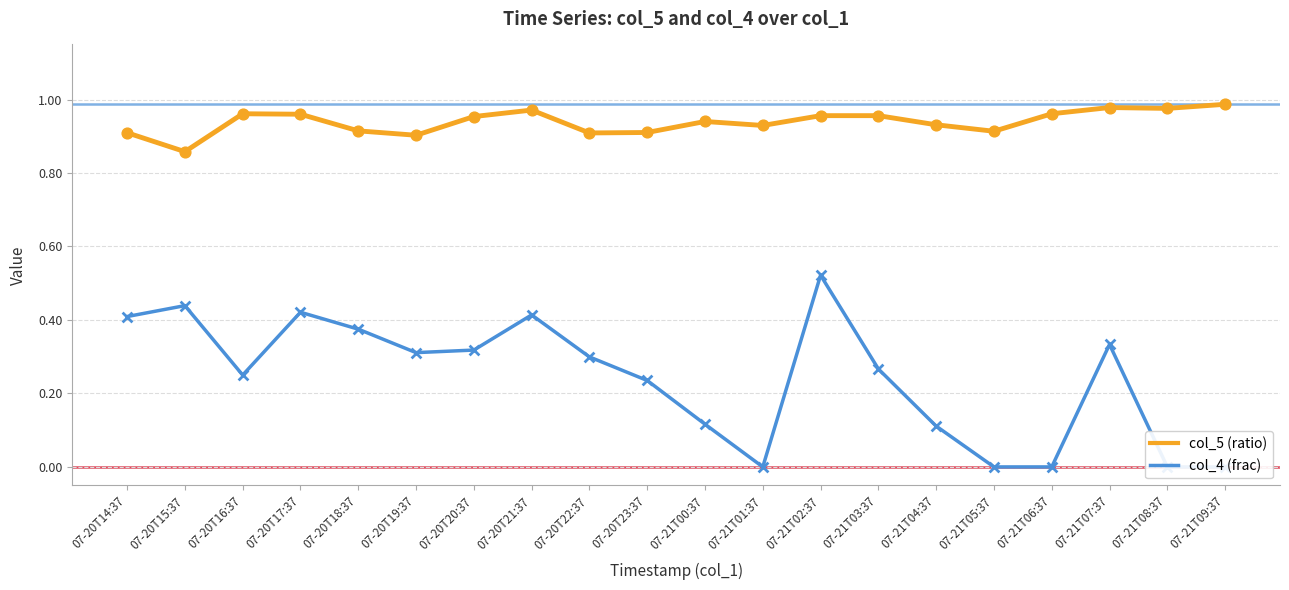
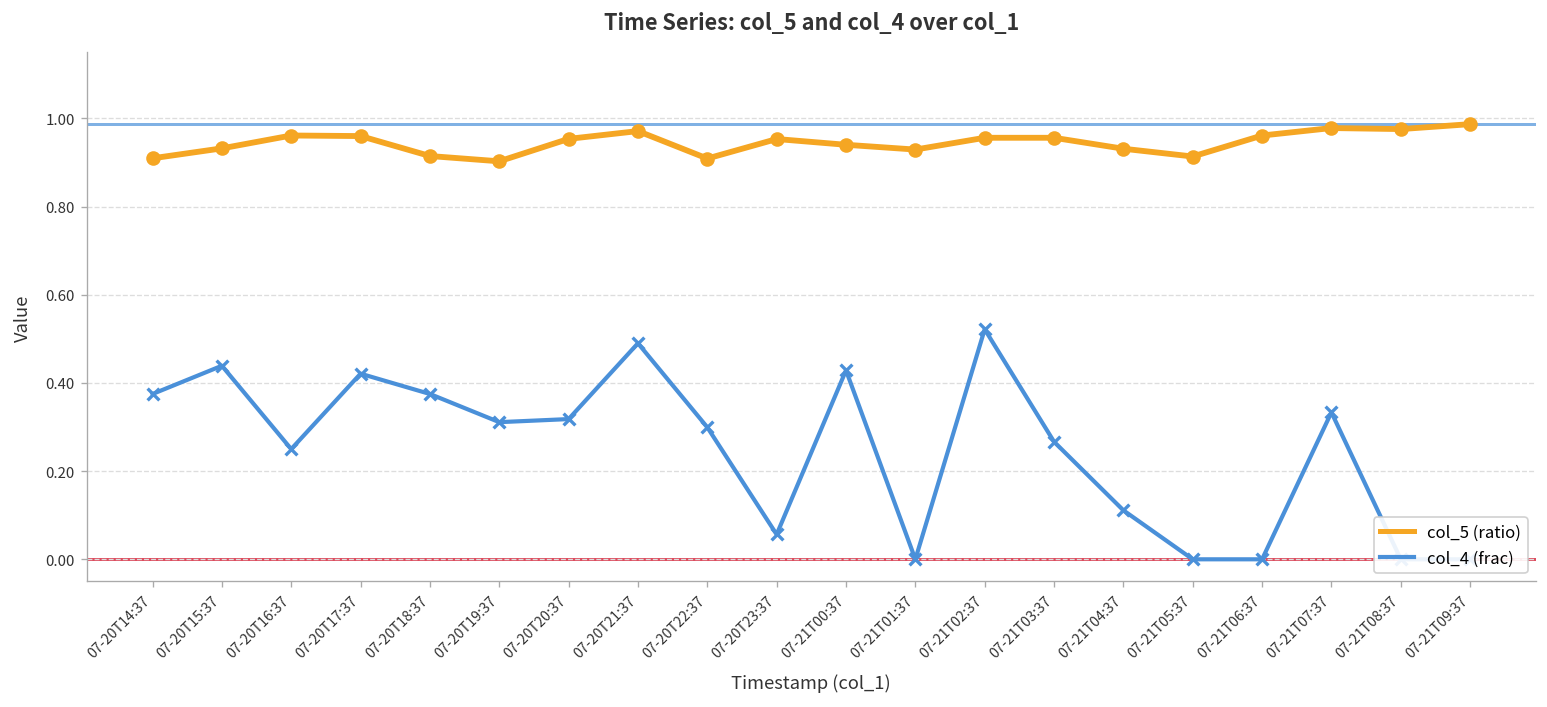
  {
    "col_5 (ratio)": {
      "07-20T14:37": 0.91,
-     "07-20T15:37": 0.86,
+     "07-20T15:37": 0.93,
      "07-20T16:37": 0.96,
      "07-20T17:37": 0.96,
      "07-20T18:37": 0.91,
      "07-20T19:37": 0.90,
      "07-20T20:37": 0.95,
      "07-20T21:37": 0.97,
      "07-20T22:37": 0.91,
-     "07-20T23:37": 0.91,
+     "07-20T23:37": 0.95,
      "07-21T00:37": 0.94,
      "07-21T01:37": 0.93,
      "07-21T02:37": 0.96,
      "07-21T03:37": 0.96,
      "07-21T04:37": 0.93,
      "07-21T05:37": 0.91,
      "07-21T06:37": 0.96,
      "07-21T07:37": 0.98,
      "07-21T08:37": 0.98,
      "07-21T09:37": 0.99
    },
    "col_4 (frac)": {
-     "07-20T14:37": 0.41,
+     "07-20T14:37": 0.37,
      "07-20T15:37": 0.44,
      "07-20T16:37": 0.25,
      "07-20T17:37": 0.42,
      "07-20T18:37": 0.38,
      "07-20T19:37": 0.31,
      "07-20T20:37": 0.32,
-     "07-20T21:37": 0.41,
+     "07-20T21:37": 0.49,
      "07-20T22:37": 0.30,
-     "07-20T23:37": 0.24,
-     "07-21T00:37": 0.12,
+     "07-20T23:37": 0.06,
+     "07-21T00:37": 0.43,
      "07-21T01:37": 0.00,
      "07-21T02:37": 0.52,
      "07-21T03:37": 0.27,
      "07-21T04:37": 0.11,
      "07-21T05:37": 0.00,
      "07-21T06:37": 0.00,
      "07-21T07:37": 0.33
    }
  }
